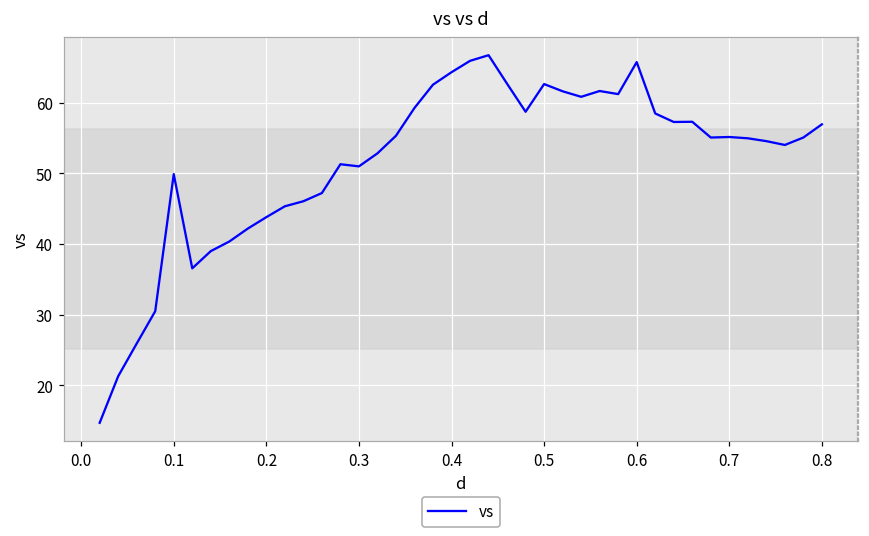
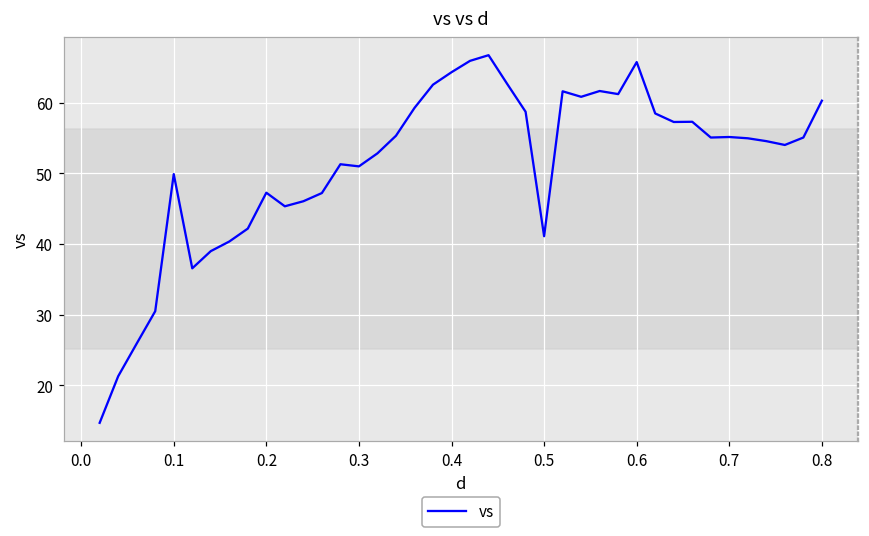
  {
    "0.1": 50,
-   "0.2": 44,
+   "0.2": 47,
    "0.3": 51,
    "0.4": 64,
-   "0.5": 63,
+   "0.5": 41,
    "0.6": 66,
    "0.7": 55,
-   "0.8": 57
+   "0.8": 60
  }
